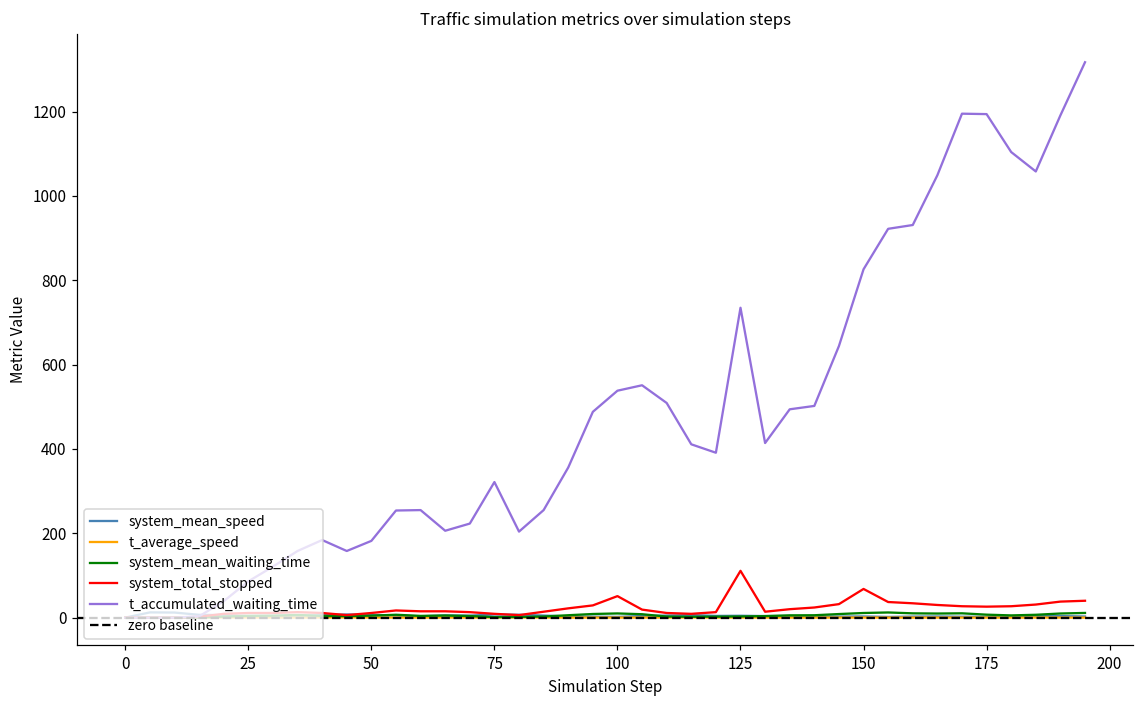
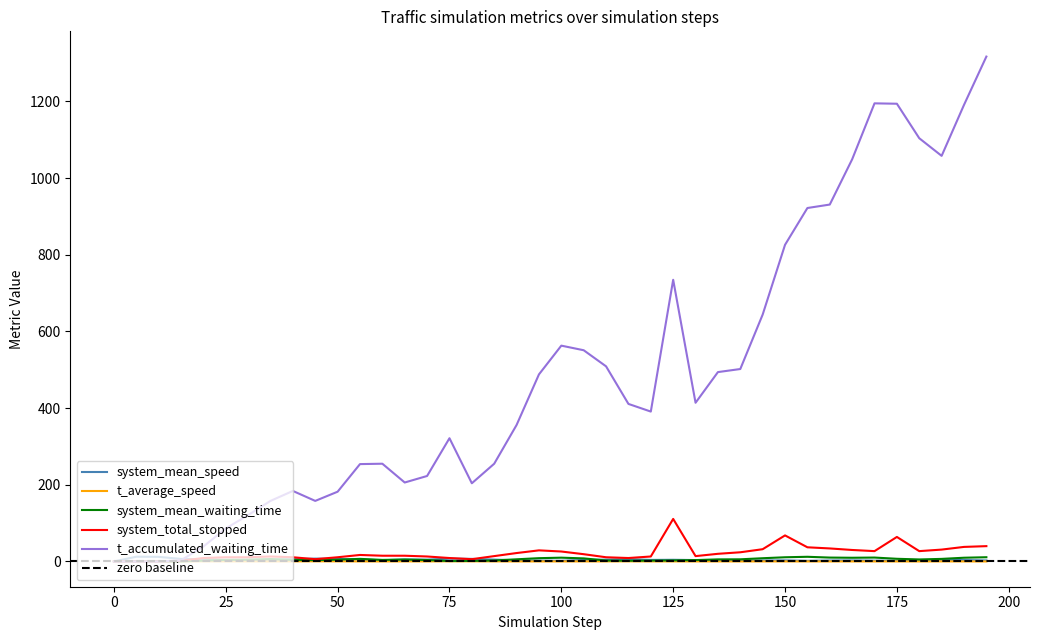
  {
    "system_mean_waiting_time": {
      "100": 10,
      "150": 10
    },
    "system_total_stopped": {
-     "100": 50,
+     "100": 30,
      "125": 110,
      "150": 70,
-     "175": 30
+     "175": 60
    },
    "t_accumulated_waiting_time": {
      "50": 180,
      "75": 320,
-     "100": 540,
+     "100": 560,
      "125": 730,
      "150": 830,
      "175": 1190
    }
  }
